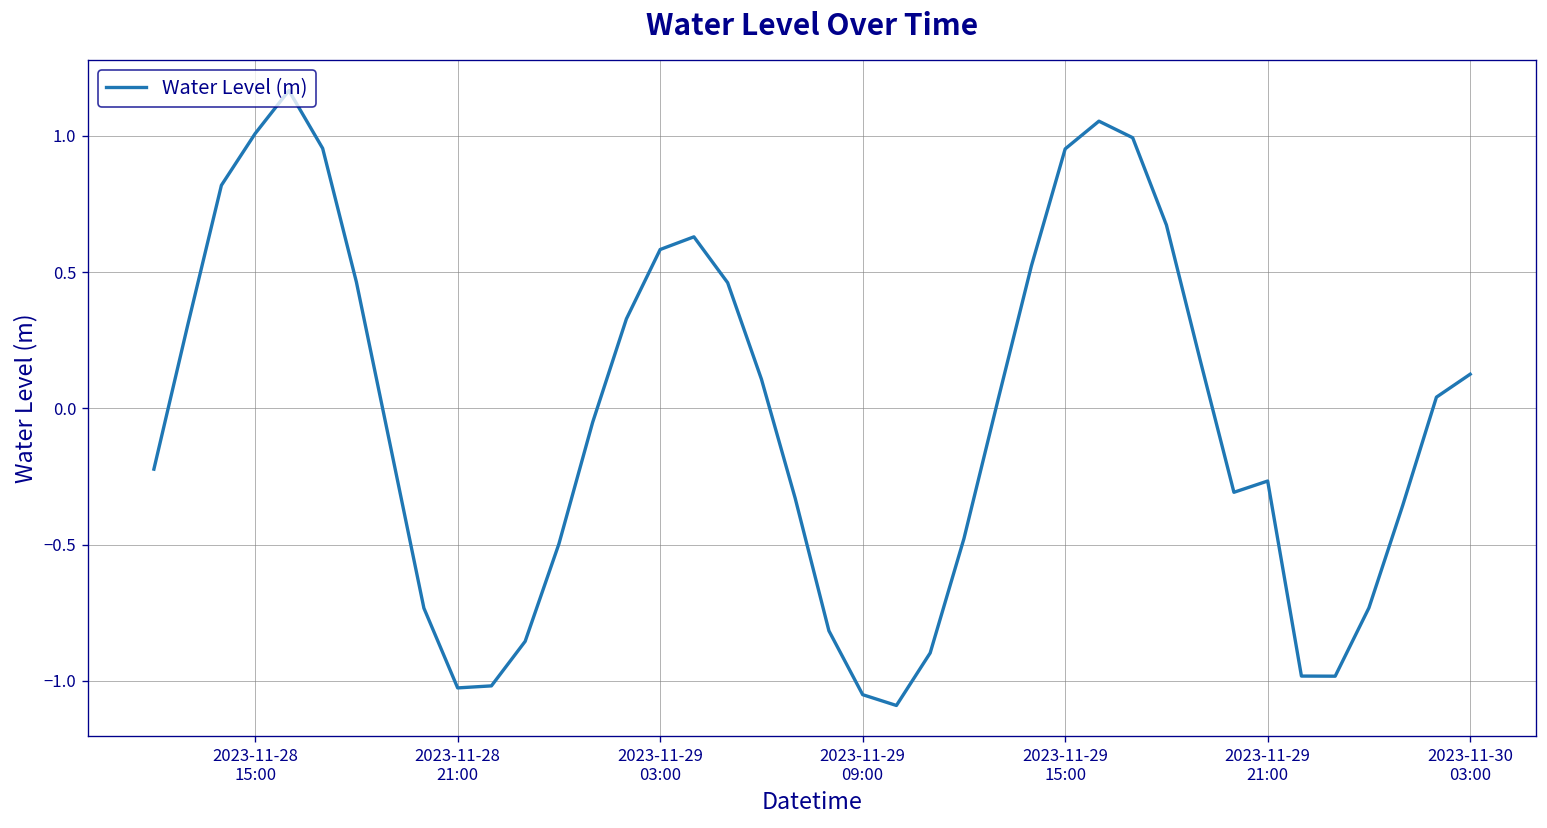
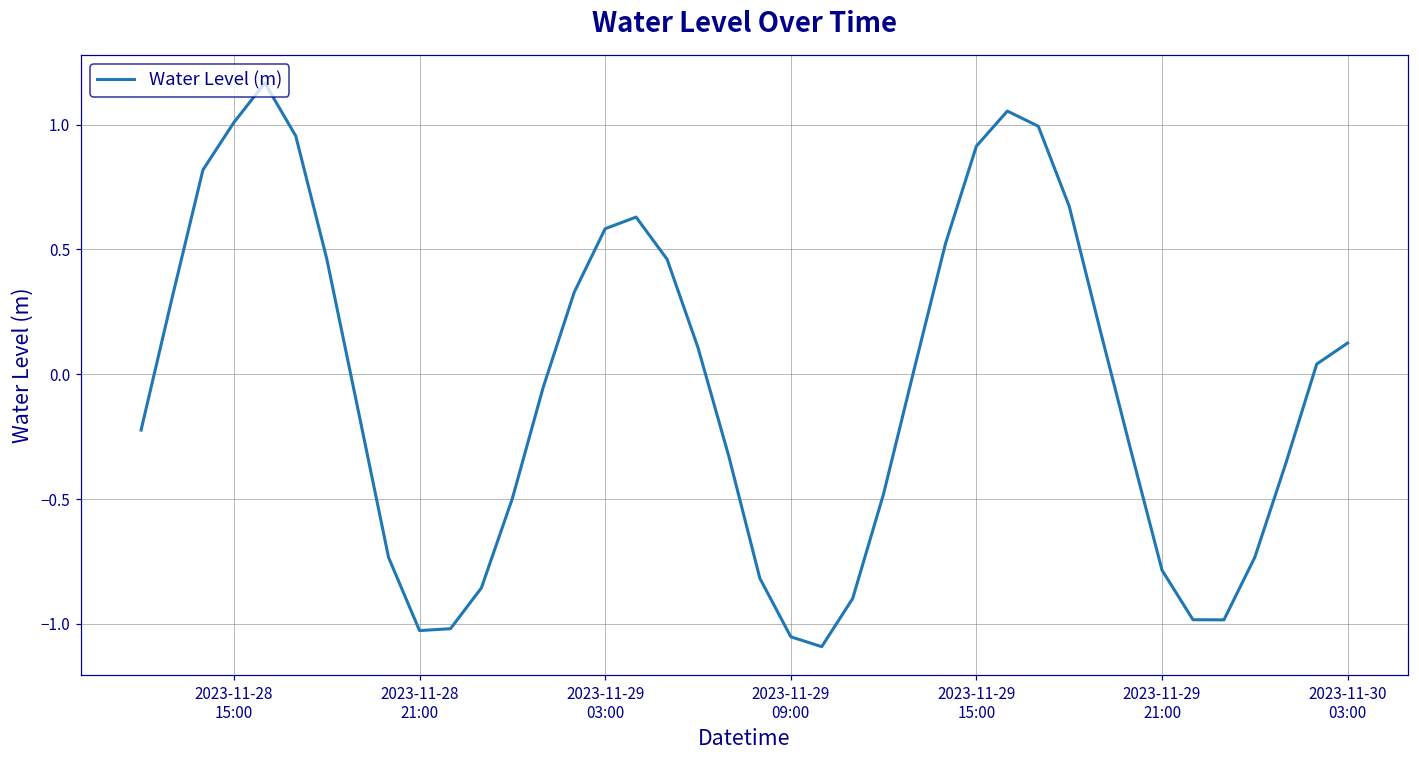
  {
    "2023-11-28 15:00": 1.01,
    "2023-11-28 21:00": -1.03,
    "2023-11-29 03:00": 0.58,
    "2023-11-29 09:00": -1.05,
-   "2023-11-29 15:00": 0.95,
-   "2023-11-29 21:00": -0.27,
+   "2023-11-29 15:00": 0.91,
+   "2023-11-29 21:00": -0.78,
    "2023-11-30 03:00": 0.13
  }
